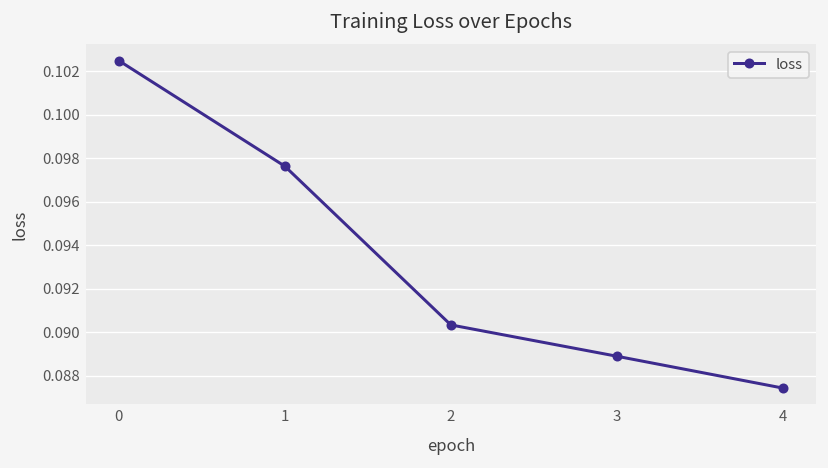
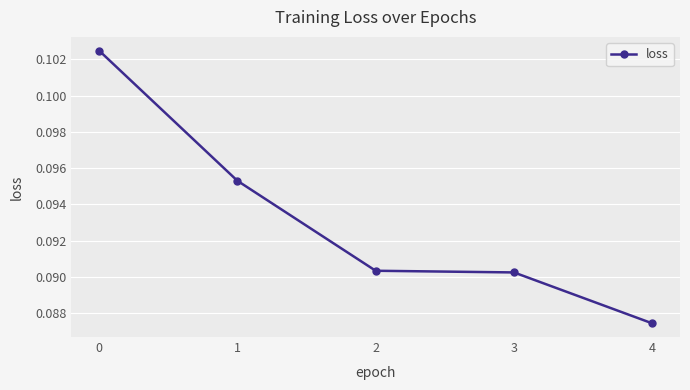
  {
    "0": 0.1025,
-   "1": 0.0976,
+   "1": 0.0953,
    "2": 0.0903,
-   "3": 0.0889,
+   "3": 0.0902,
    "4": 0.0874
  }
